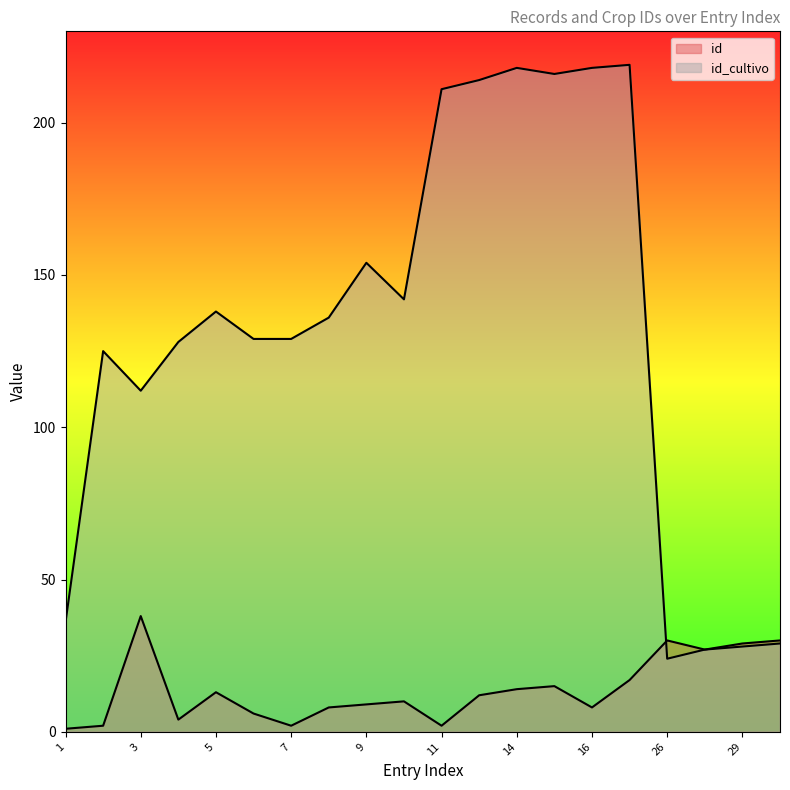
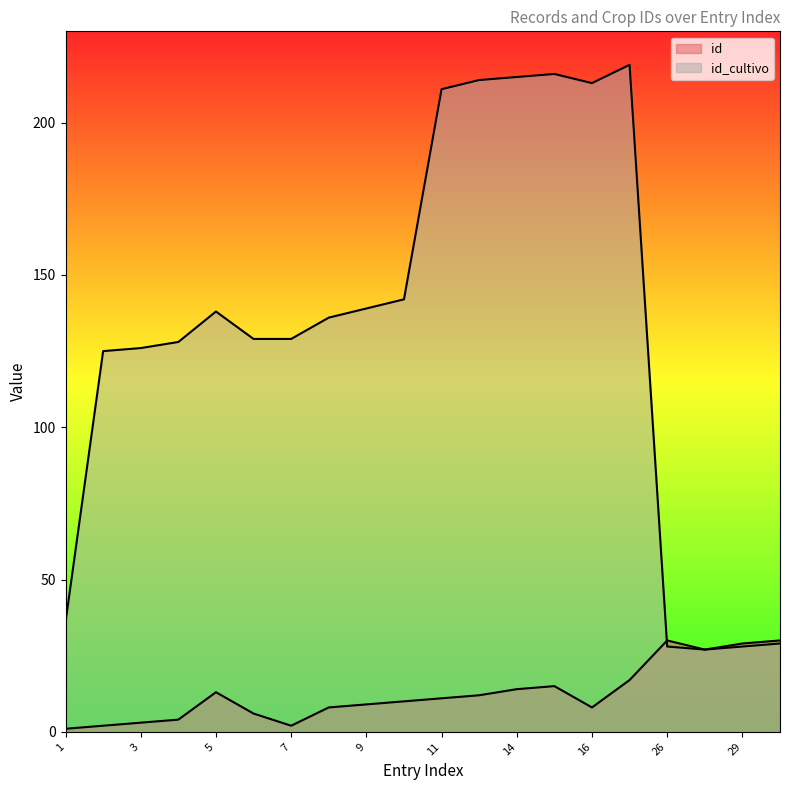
  {
    "id": {
      "1": 1,
-     "3": 38,
+     "3": 3,
      "5": 13,
      "7": 2,
      "9": 9,
-     "11": 2,
+     "11": 11,
      "14": 14,
      "16": 8,
      "26": 30,
      "29": 29
    },
    "id_cultivo": {
      "1": 36,
-     "3": 112,
+     "3": 126,
      "5": 138,
      "7": 129,
-     "9": 154,
+     "9": 139,
      "11": 211,
-     "14": 218,
-     "16": 218,
-     "26": 24,
+     "14": 215,
+     "16": 213,
+     "26": 28,
      "29": 28
    }
  }
